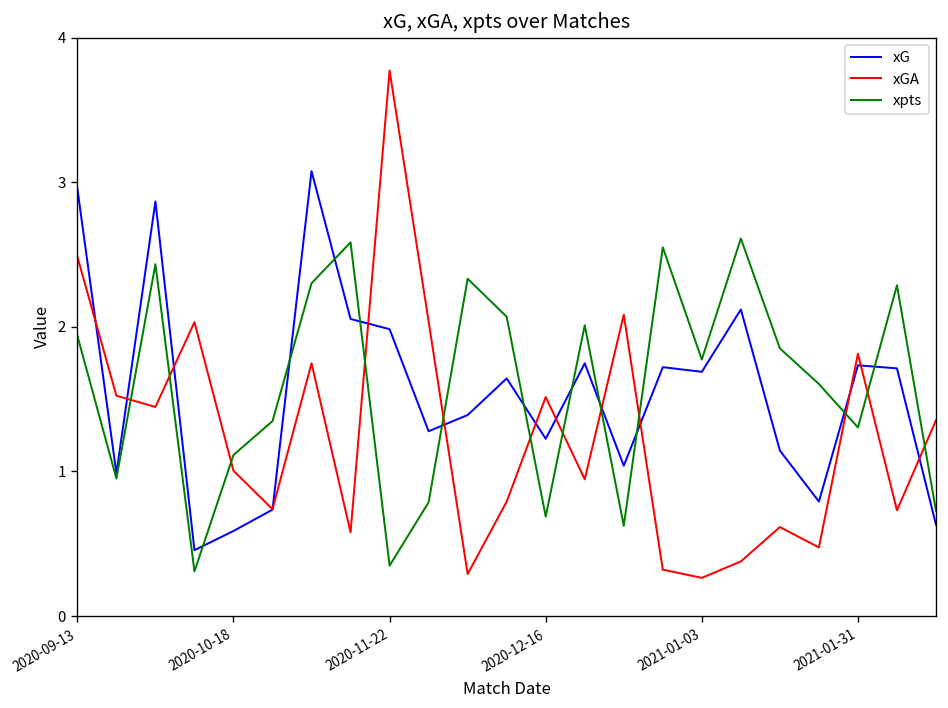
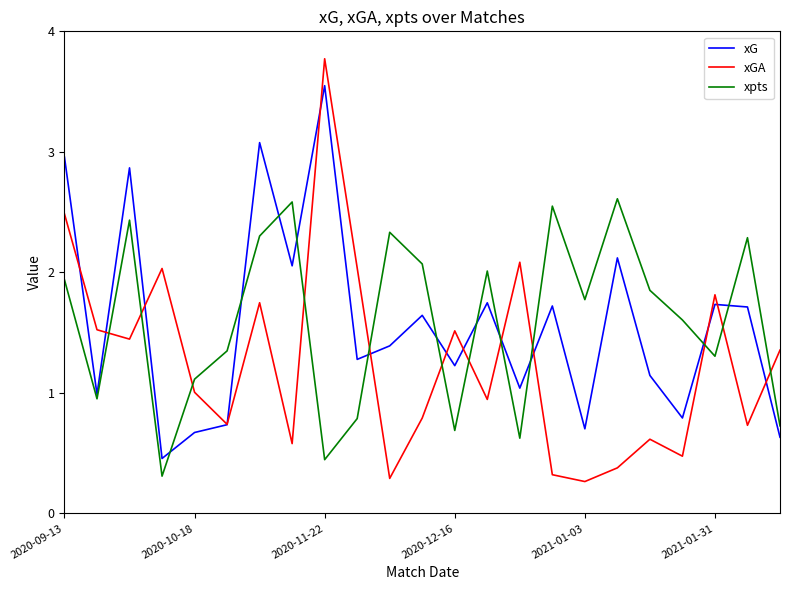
  {
    "xG": {
      "2020-09-13": 2.96,
-     "2020-10-18": 0.59,
-     "2020-11-22": 1.98,
+     "2020-10-18": 0.67,
+     "2020-11-22": 3.55,
      "2020-12-16": 1.23,
-     "2021-01-03": 1.69,
+     "2021-01-03": 0.70,
      "2021-01-31": 1.73
    },
    "xGA": {
      "2020-09-13": 2.48,
      "2020-10-18": 1.01,
      "2020-11-22": 3.77,
      "2020-12-16": 1.51,
      "2021-01-03": 0.26,
      "2021-01-31": 1.81
    },
    "xpts": {
      "2020-09-13": 1.94,
      "2020-10-18": 1.11,
-     "2020-11-22": 0.35,
+     "2020-11-22": 0.45,
      "2020-12-16": 0.69,
      "2021-01-03": 1.77,
      "2021-01-31": 1.30
    }
  }
